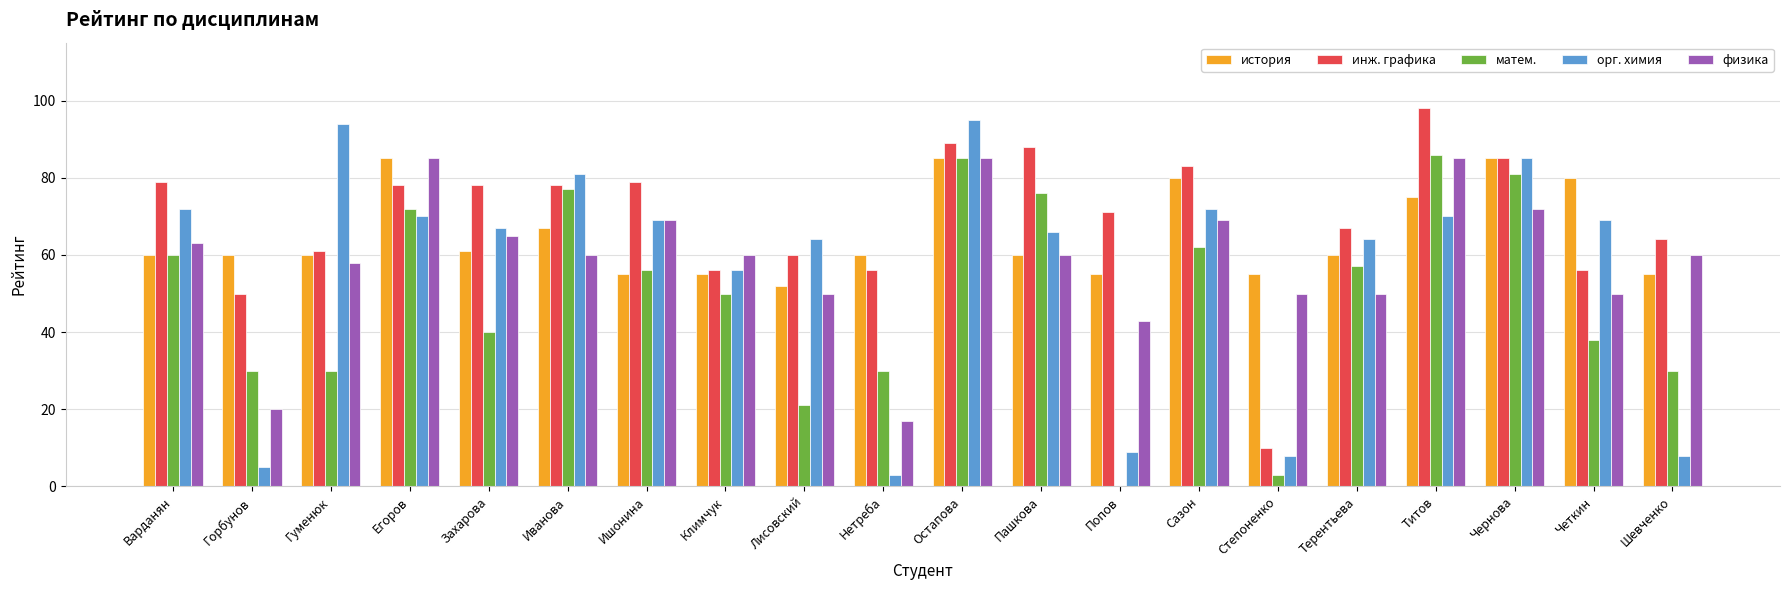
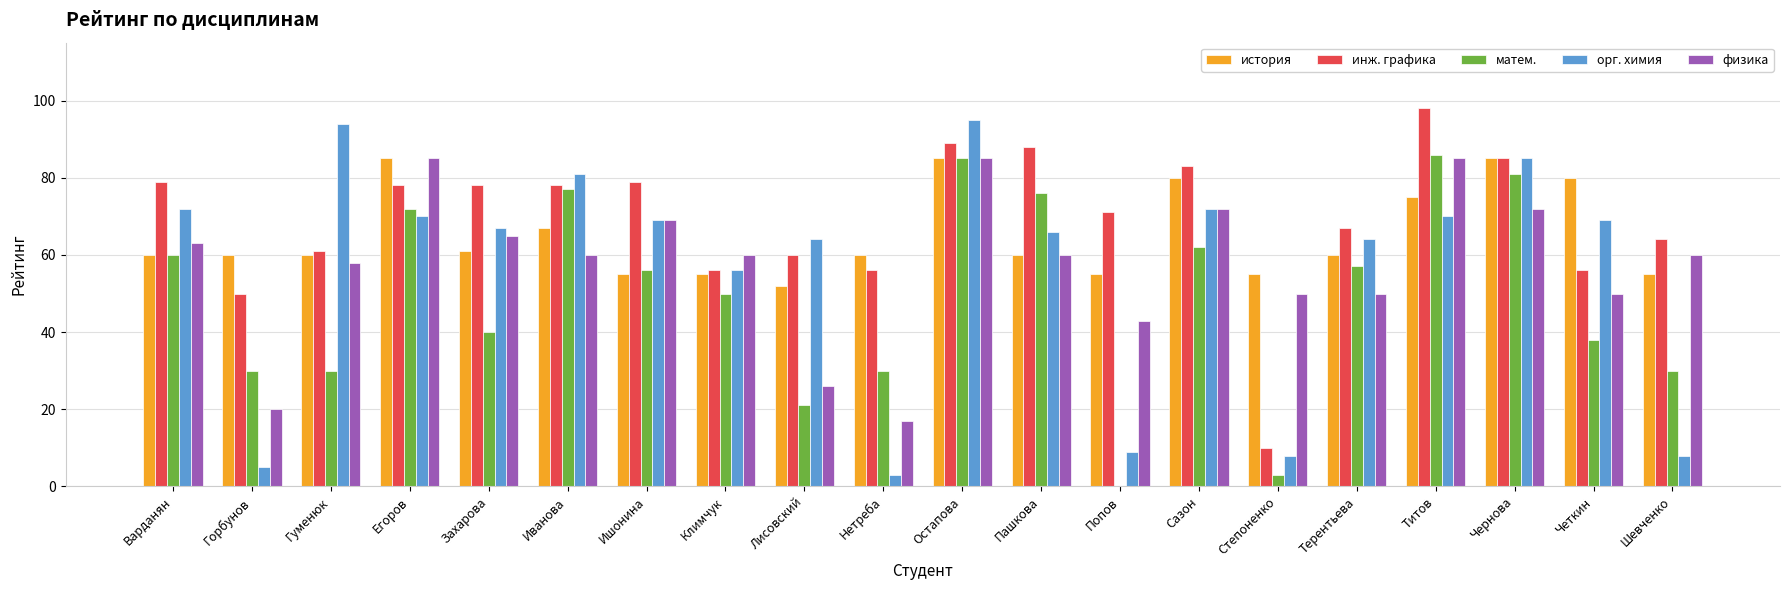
  {
    "история": {
      "Варданян": 60,
      "Горбунов": 60,
      "Гуменюк": 60,
      "Егоров": 85,
      "Захарова": 61,
      "Иванова": 67,
      "Ишонина": 55,
      "Климчук": 55,
      "Лисовский": 52,
      "Нетреба": 60,
      "Остапова": 85,
      "Пашкова": 60,
      "Попов": 55,
      "Сазон": 80,
      "Степоненко": 55,
      "Терентьева": 60,
      "Титов": 75,
      "Чернова": 85,
      "Четкин": 80,
      "Шевченко": 55
    },
    "инж. графика": {
      "Варданян": 79,
      "Горбунов": 50,
      "Гуменюк": 61,
      "Егоров": 78,
      "Захарова": 78,
      "Иванова": 78,
      "Ишонина": 79,
      "Климчук": 56,
      "Лисовский": 60,
      "Нетреба": 56,
      "Остапова": 89,
      "Пашкова": 88,
      "Попов": 71,
      "Сазон": 83,
      "Степоненко": 10,
      "Терентьева": 67,
      "Титов": 98,
      "Чернова": 85,
      "Четкин": 56,
      "Шевченко": 64
    },
    "матем.": {
      "Варданян": 60,
      "Горбунов": 30,
      "Гуменюк": 30,
      "Егоров": 72,
      "Захарова": 40,
      "Иванова": 77,
      "Ишонина": 56,
      "Климчук": 50,
      "Лисовский": 21,
      "Нетреба": 30,
      "Остапова": 85,
      "Пашкова": 76,
      "Попов": 0,
      "Сазон": 62,
      "Степоненко": 3,
      "Терентьева": 57,
      "Титов": 86,
      "Чернова": 81,
      "Четкин": 38,
      "Шевченко": 30
    },
    "орг. химия": {
      "Варданян": 72,
      "Горбунов": 5,
      "Гуменюк": 94,
      "Егоров": 70,
      "Захарова": 67,
      "Иванова": 81,
      "Ишонина": 69,
      "Климчук": 56,
      "Лисовский": 64,
      "Нетреба": 3,
      "Остапова": 95,
      "Пашкова": 66,
      "Попов": 9,
      "Сазон": 72,
      "Степоненко": 8,
      "Терентьева": 64,
      "Титов": 70,
      "Чернова": 85,
      "Четкин": 69,
      "Шевченко": 8
    },
    "физика": {
      "Варданян": 63,
      "Горбунов": 20,
      "Гуменюк": 58,
      "Егоров": 85,
      "Захарова": 65,
      "Иванова": 60,
      "Ишонина": 69,
      "Климчук": 60,
-     "Лисовский": 50,
+     "Лисовский": 26,
      "Нетреба": 17,
      "Остапова": 85,
      "Пашкова": 60,
      "Попов": 43,
-     "Сазон": 69,
+     "Сазон": 72,
      "Степоненко": 50,
      "Терентьева": 50,
      "Титов": 85,
      "Чернова": 72,
      "Четкин": 50,
      "Шевченко": 60
    }
  }
